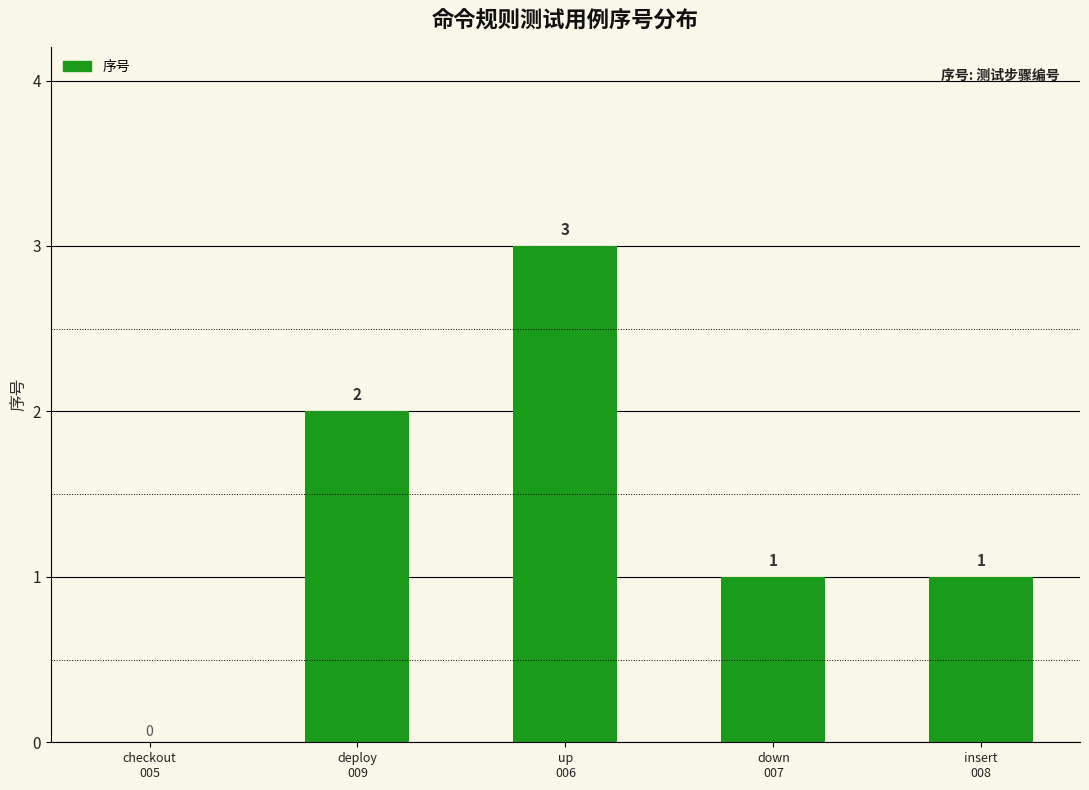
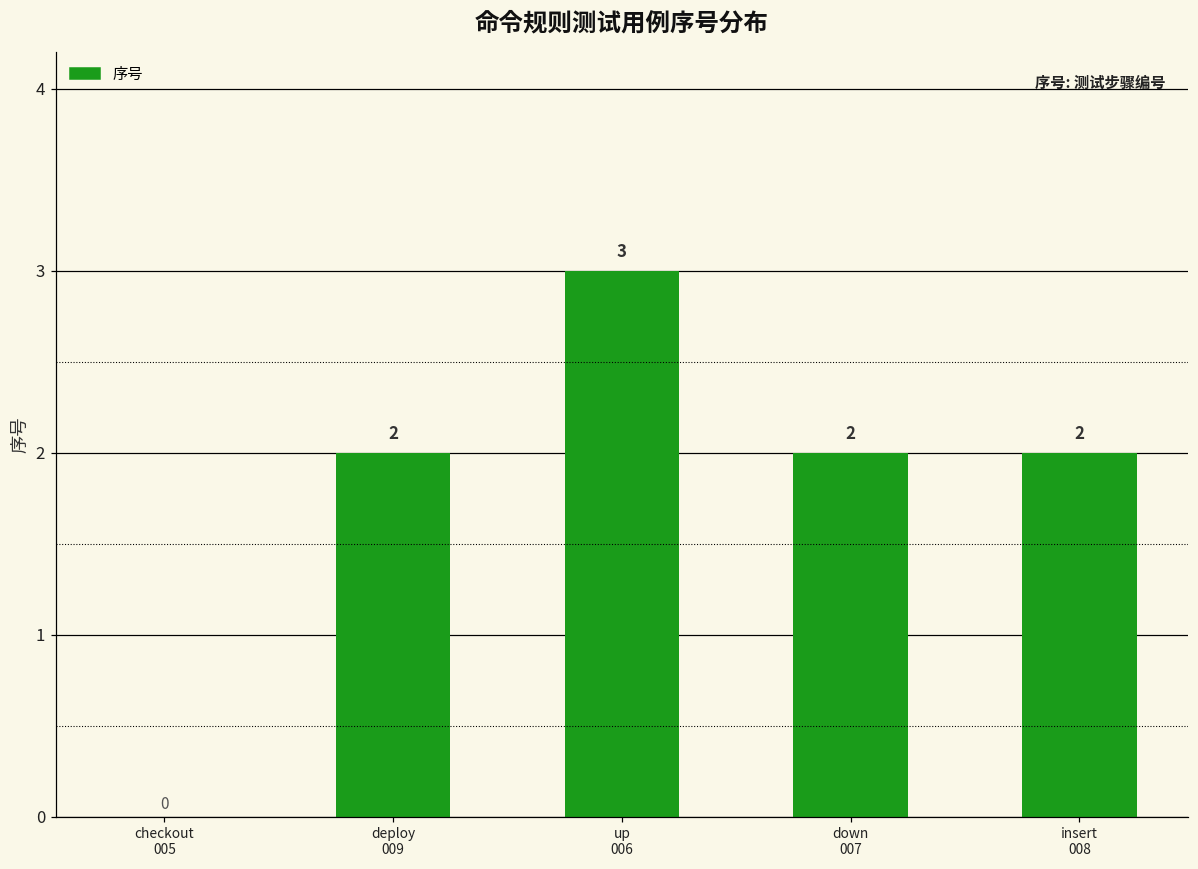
  {
    "checkout 005": 0,
    "deploy 009": 2,
    "up 006": 3,
-   "down 007": 1,
-   "insert 008": 1
+   "down 007": 2,
+   "insert 008": 2
  }
